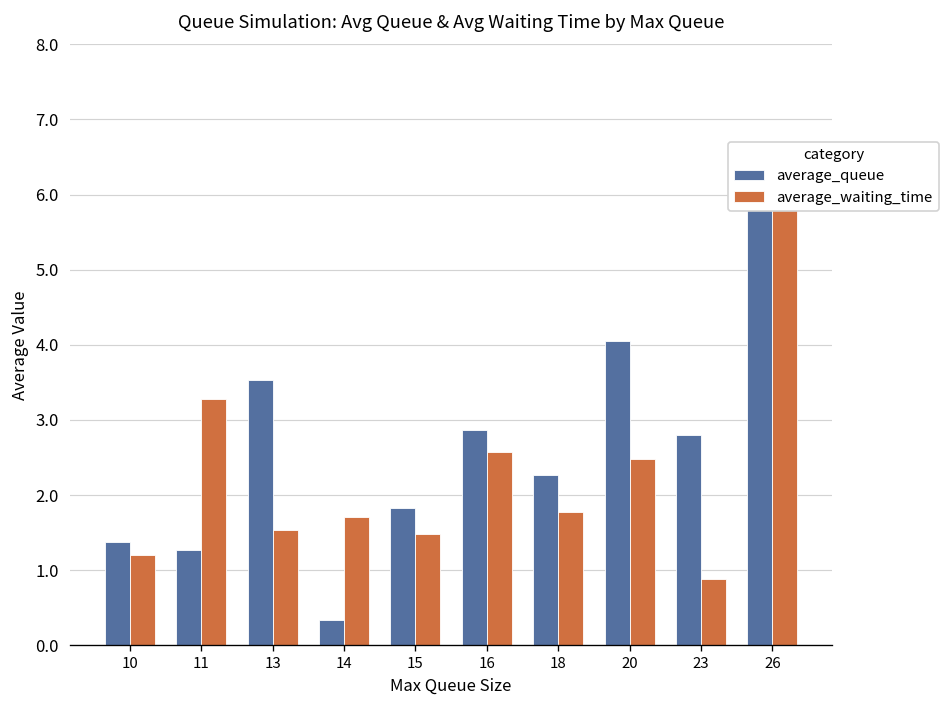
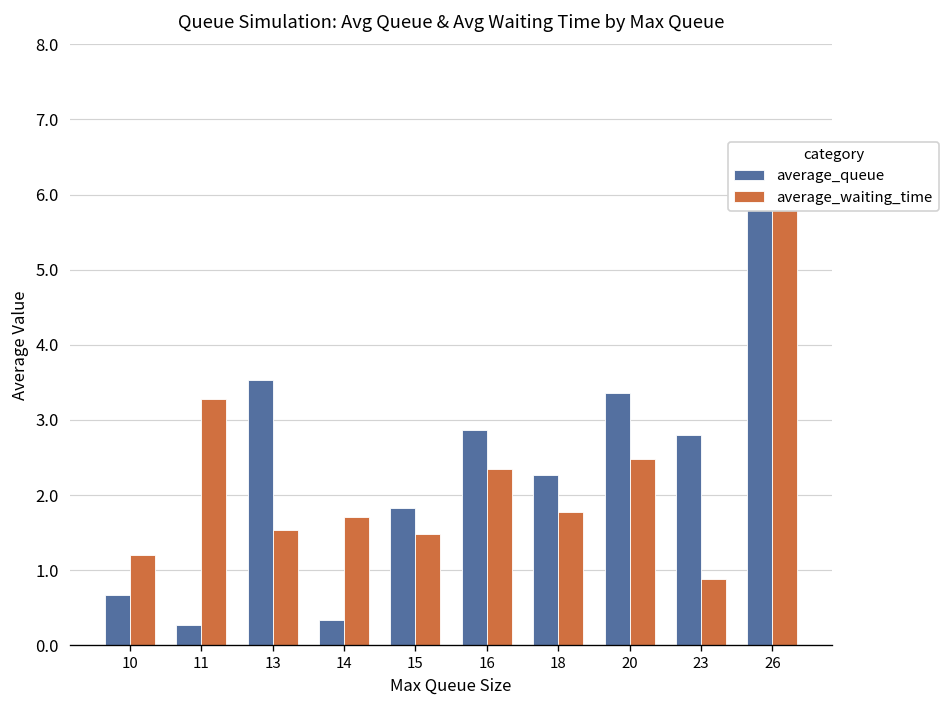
  {
    "average_queue": {
-     "10": 1.4,
-     "11": 1.3,
+     "10": 0.7,
+     "11": 0.3,
      "13": 3.5,
      "14": 0.3,
      "15": 1.8,
      "16": 2.9,
      "18": 2.3,
-     "20": 4.1,
+     "20": 3.4,
      "23": 2.8
    },
    "average_waiting_time": {
      "10": 1.2,
      "11": 3.3,
      "13": 1.5,
      "14": 1.7,
      "15": 1.5,
-     "16": 2.6,
+     "16": 2.3,
      "18": 1.8,
      "20": 2.5,
      "23": 0.9
    }
  }
